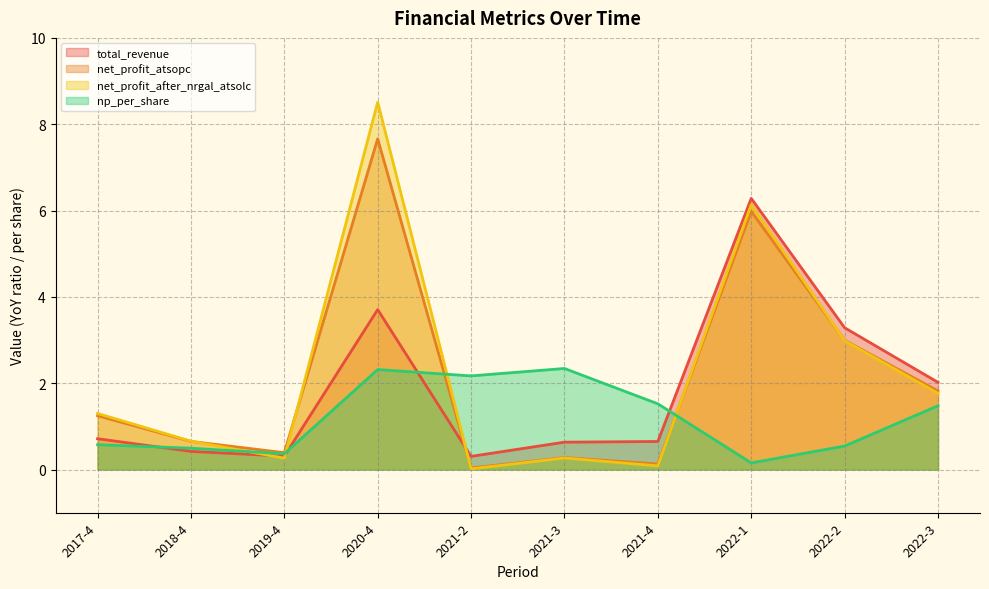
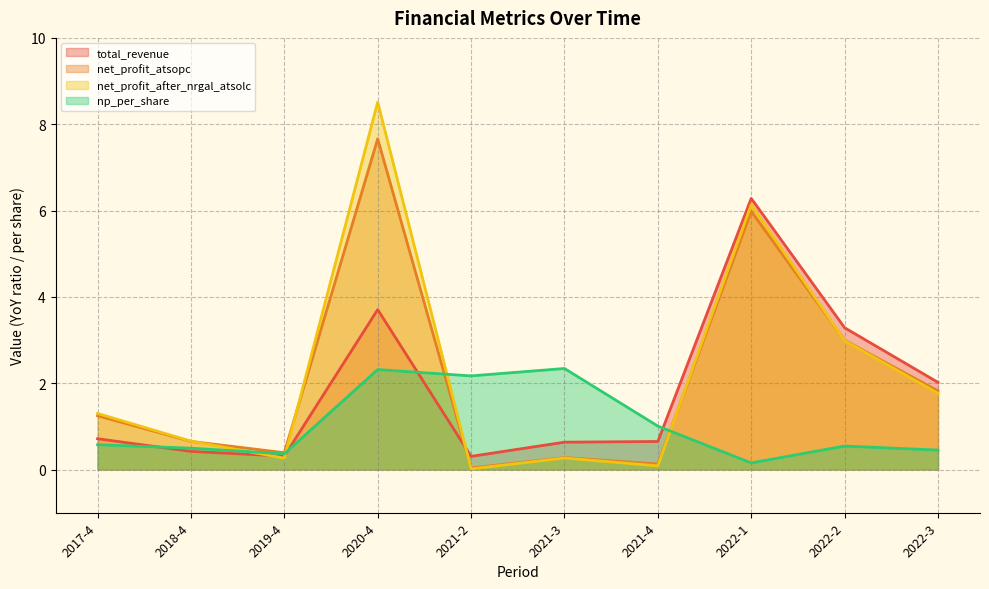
  {
    "np_per_share": {
      "2017-4": 0.6,
      "2018-4": 0.5,
      "2020-4": 2.3,
      "2021-2": 2.2,
      "2021-3": 2.3,
-     "2021-4": 1.5,
+     "2021-4": 1.0,
      "2022-1": 0.2,
      "2022-2": 0.5,
-     "2022-3": 1.5
+     "2022-3": 0.5
    }
  }
